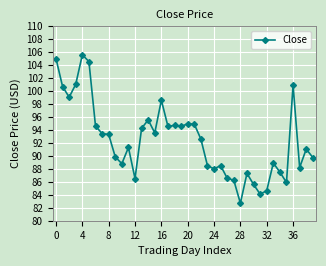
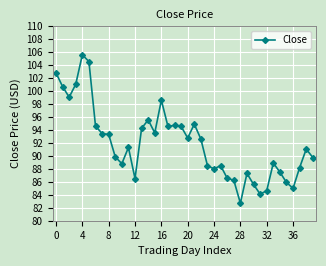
  {
-   "0": 105,
+   "0": 103,
    "4": 106,
    "8": 93,
    "12": 87,
    "16": 99,
-   "20": 95,
+   "20": 93,
    "24": 88,
    "28": 83,
    "32": 85,
-   "36": 101
+   "36": 85
  }
